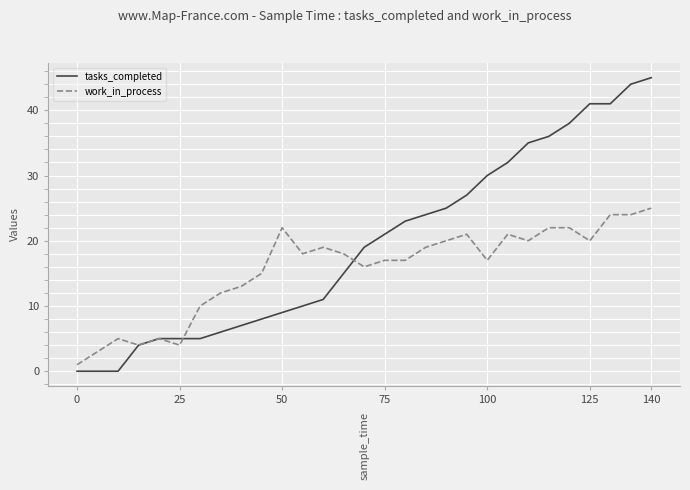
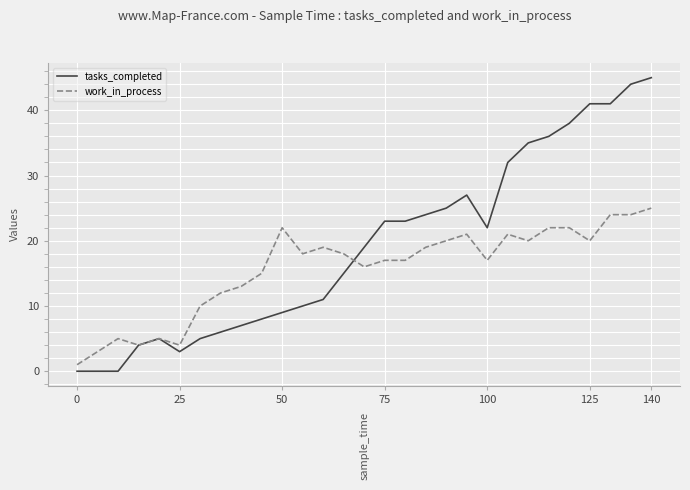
  {
    "tasks_completed": {
      "0": 0,
-     "25": 5,
+     "25": 3,
      "50": 9,
-     "75": 21,
-     "100": 30,
+     "75": 23,
+     "100": 22,
      "125": 41,
      "140": 45
    },
    "work_in_process": {
      "0": 1,
      "25": 4,
      "50": 22,
      "75": 17,
      "100": 17,
      "125": 20,
      "140": 25
    }
  }
